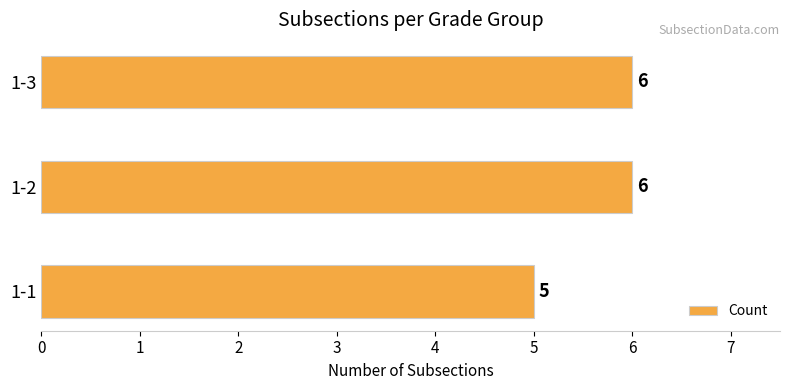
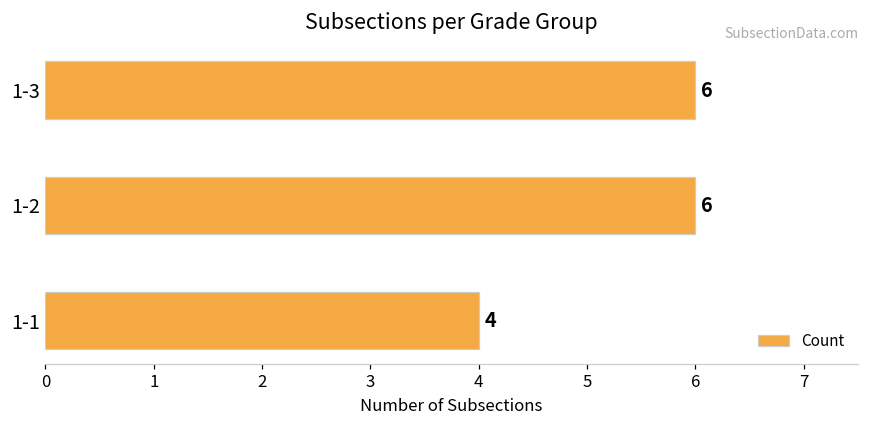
  {
    "1-3": 6,
    "1-2": 6,
-   "1-1": 5
+   "1-1": 4
  }
